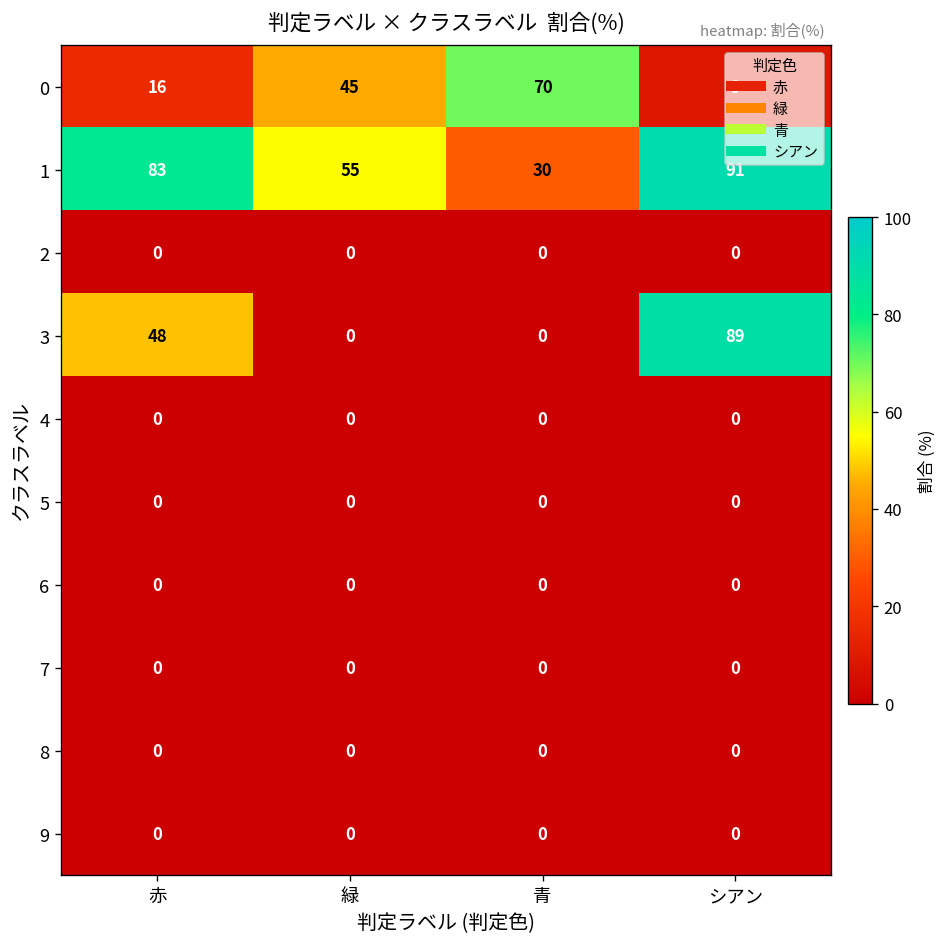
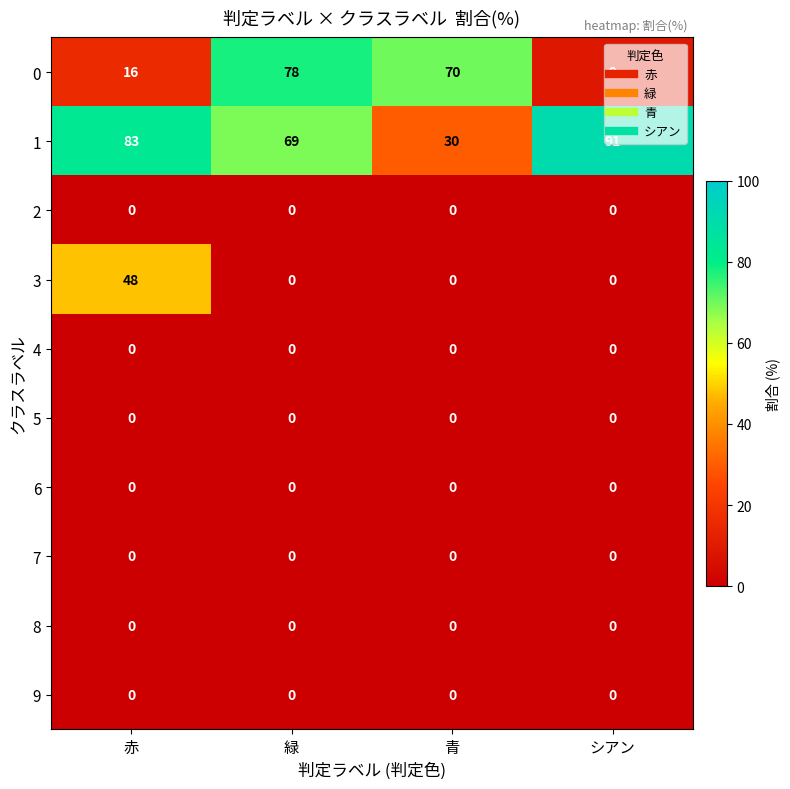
  {
    "0": {
      "赤": 16,
-     "緑": 45,
+     "緑": 78,
      "青": 70
    },
    "1": {
      "赤": 83,
-     "緑": 55,
+     "緑": 69,
      "青": 30
    },
    "2": {
      "赤": 0,
      "緑": 0,
      "青": 0,
      "シアン": 0
    },
    "3": {
      "赤": 48,
      "緑": 0,
      "青": 0,
-     "シアン": 89
+     "シアン": 0
    },
    "4": {
      "赤": 0,
      "緑": 0,
      "青": 0,
      "シアン": 0
    },
    "5": {
      "赤": 0,
      "緑": 0,
      "青": 0,
      "シアン": 0
    },
    "6": {
      "赤": 0,
      "緑": 0,
      "青": 0,
      "シアン": 0
    },
    "7": {
      "赤": 0,
      "緑": 0,
      "青": 0,
      "シアン": 0
    },
    "8": {
      "赤": 0,
      "緑": 0,
      "青": 0,
      "シアン": 0
    },
    "9": {
      "赤": 0,
      "緑": 0,
      "青": 0,
      "シアン": 0
    }
  }
